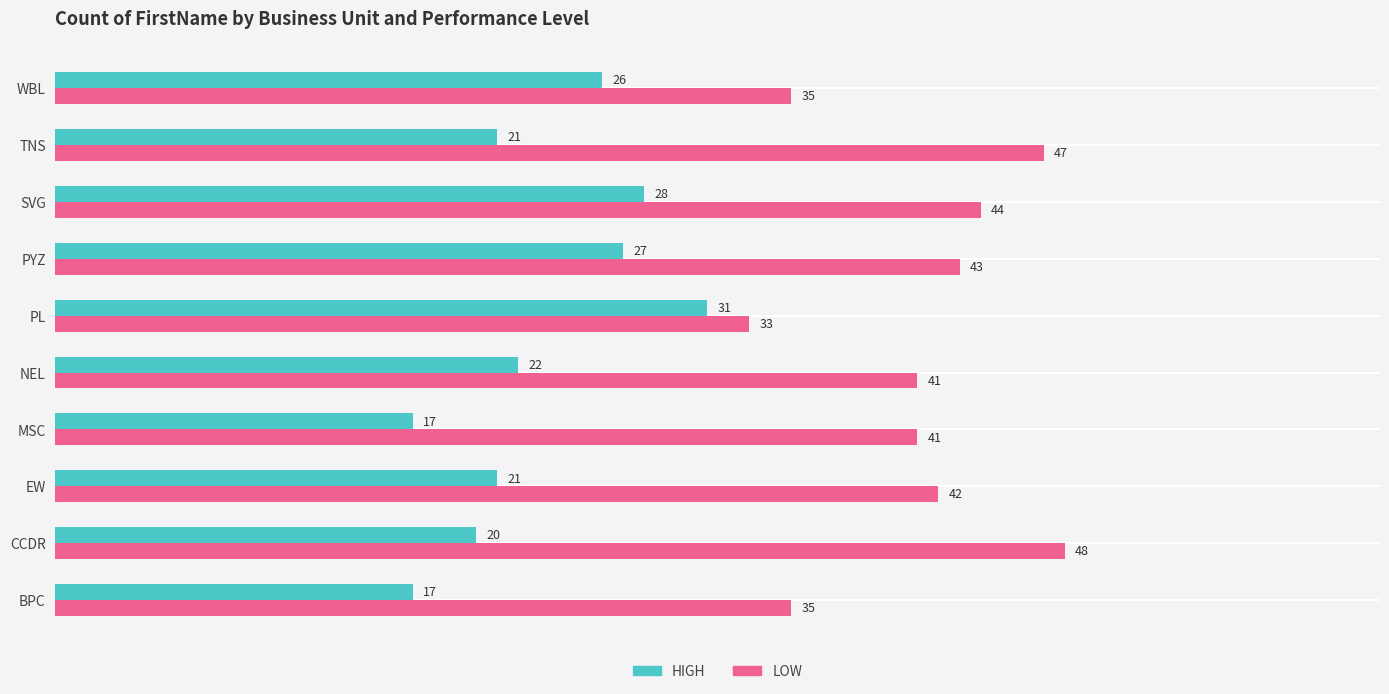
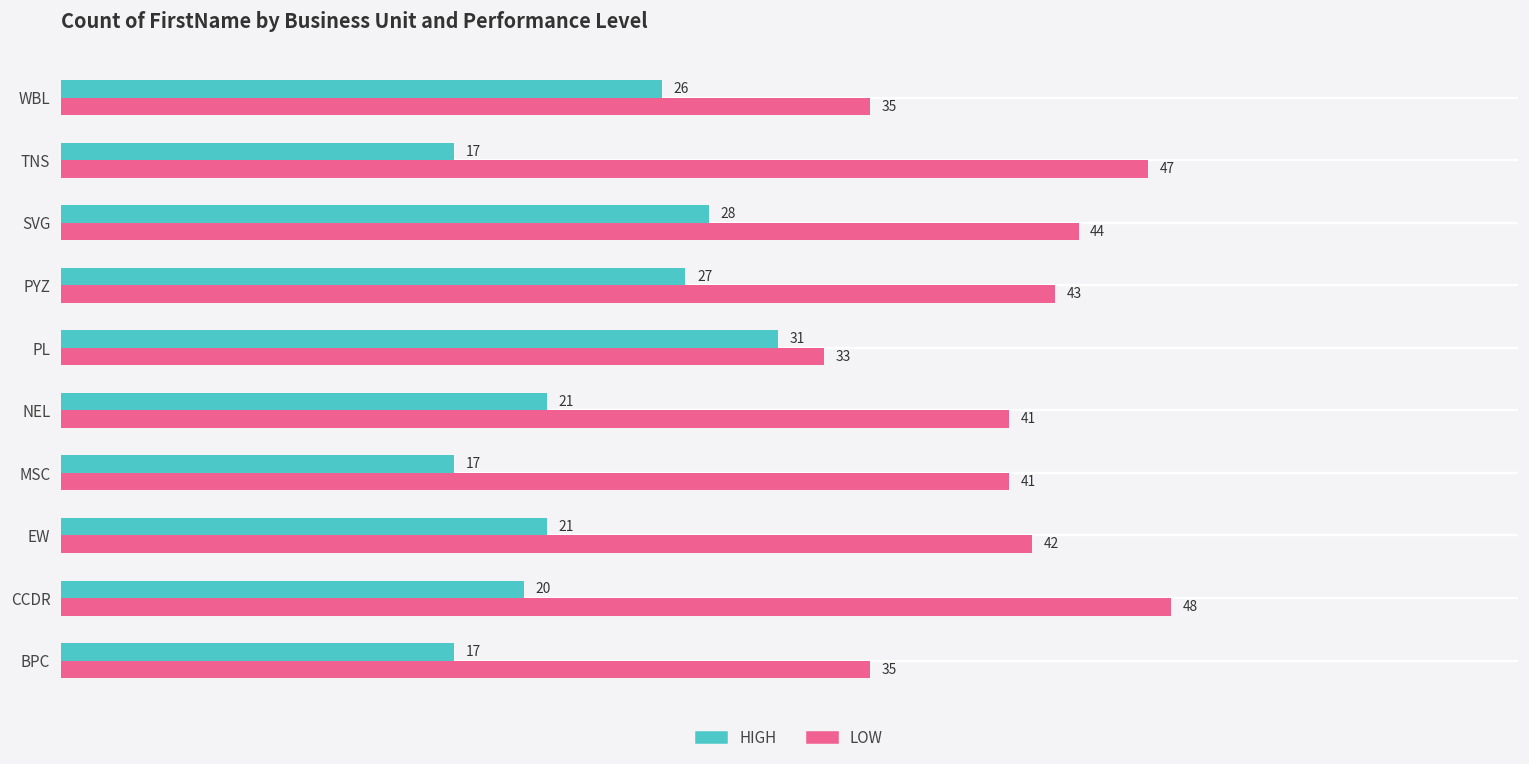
  {
    "HIGH": {
      "WBL": 26,
-     "TNS": 21,
+     "TNS": 17,
      "SVG": 28,
      "PYZ": 27,
      "PL": 31,
-     "NEL": 22,
+     "NEL": 21,
      "MSC": 17,
      "EW": 21,
      "CCDR": 20,
      "BPC": 17
    },
    "LOW": {
      "WBL": 35,
      "TNS": 47,
      "SVG": 44,
      "PYZ": 43,
      "PL": 33,
      "NEL": 41,
      "MSC": 41,
      "EW": 42,
      "CCDR": 48,
      "BPC": 35
    }
  }
